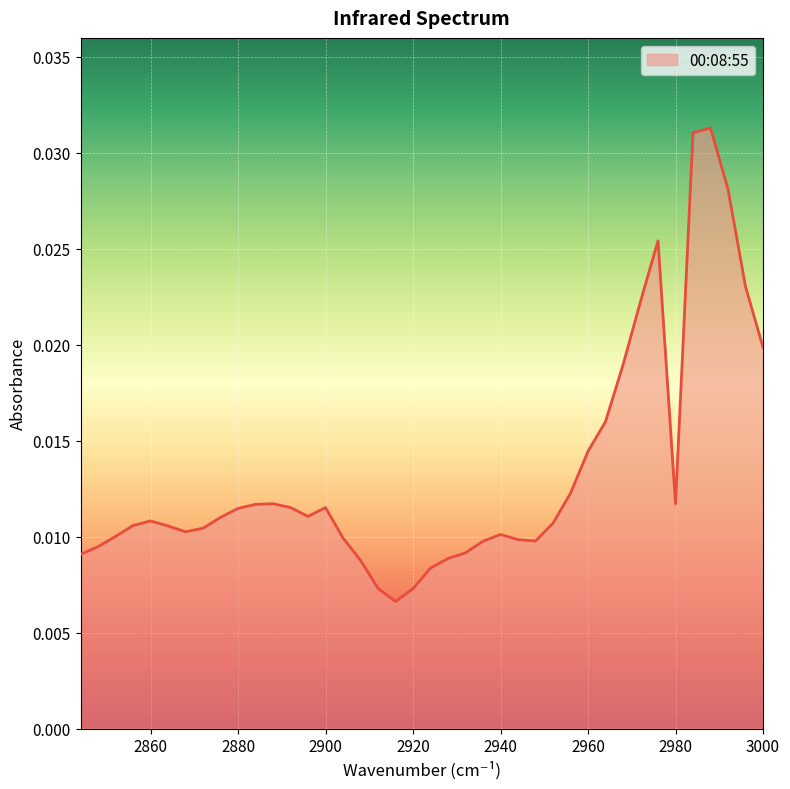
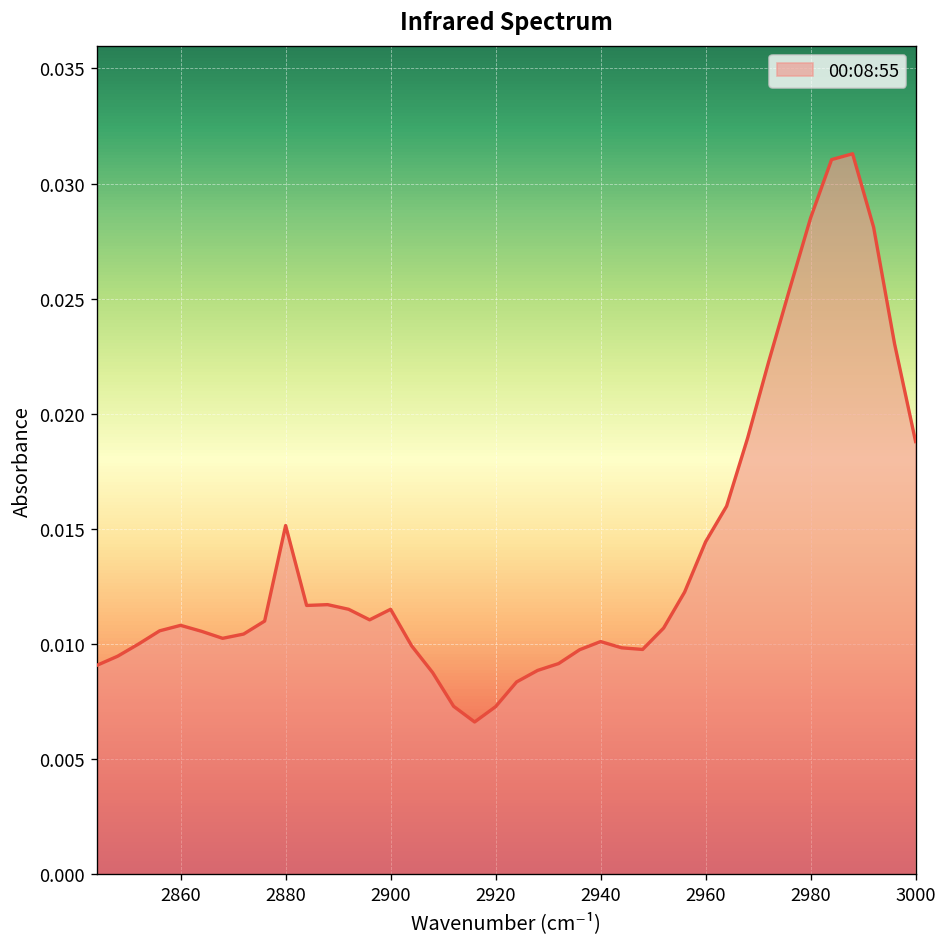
  {
    "2860": 0.0108,
-   "2880": 0.0115,
+   "2880": 0.0152,
    "2900": 0.0115,
    "2920": 0.0073,
    "2940": 0.0101,
    "2960": 0.0144,
-   "2980": 0.0117,
-   "3000": 0.0199
+   "2980": 0.0285,
+   "3000": 0.0188
  }
